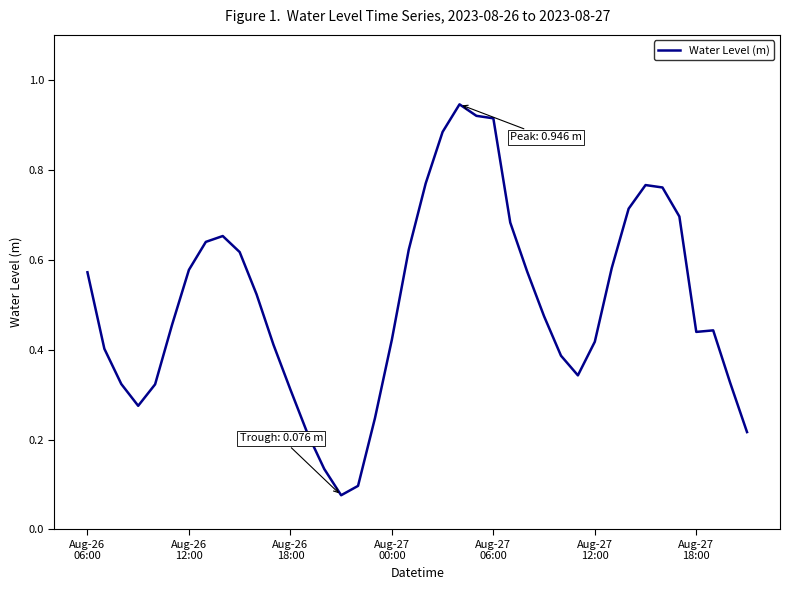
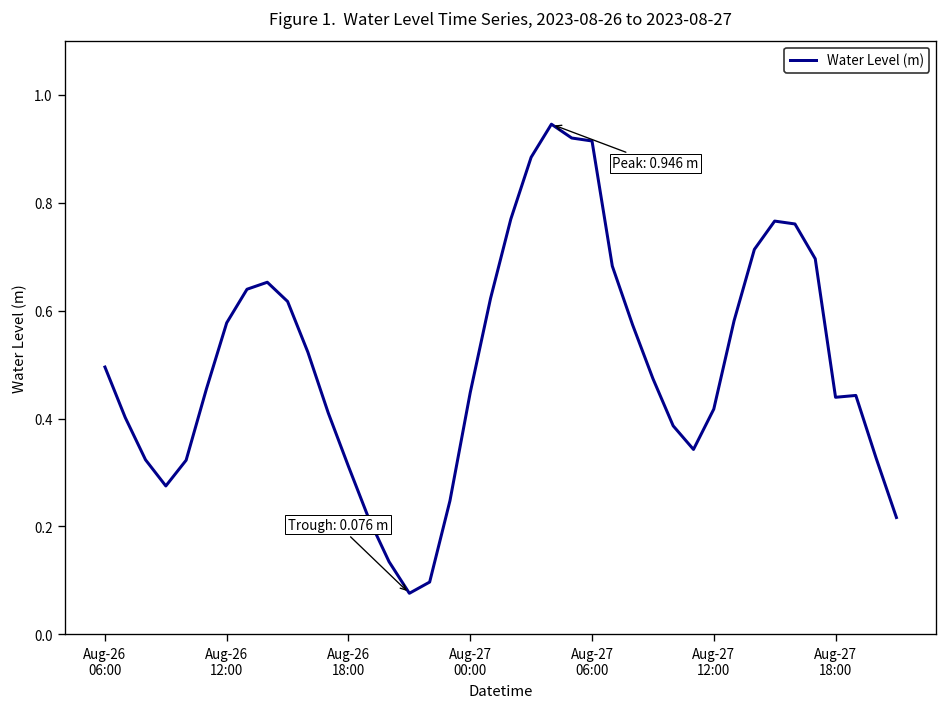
  {
-   "Aug-26 06:00": 0.57,
+   "Aug-26 06:00": 0.50,
    "Aug-26 12:00": 0.58,
    "Aug-26 18:00": 0.31,
-   "Aug-27 00:00": 0.42,
+   "Aug-27 00:00": 0.45,
    "Aug-27 12:00": 0.42,
    "Aug-27 18:00": 0.44
  }
